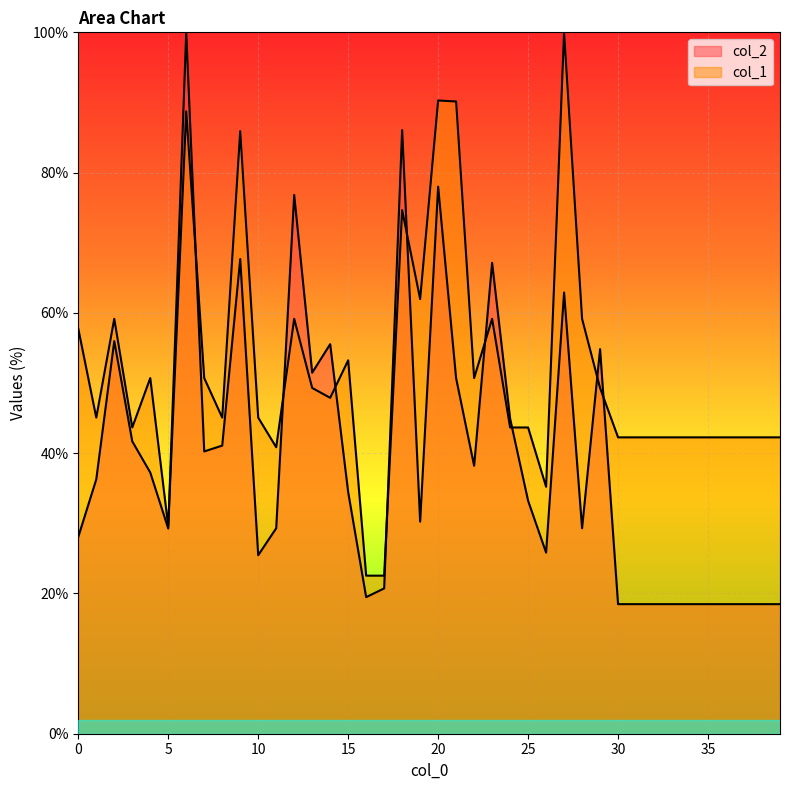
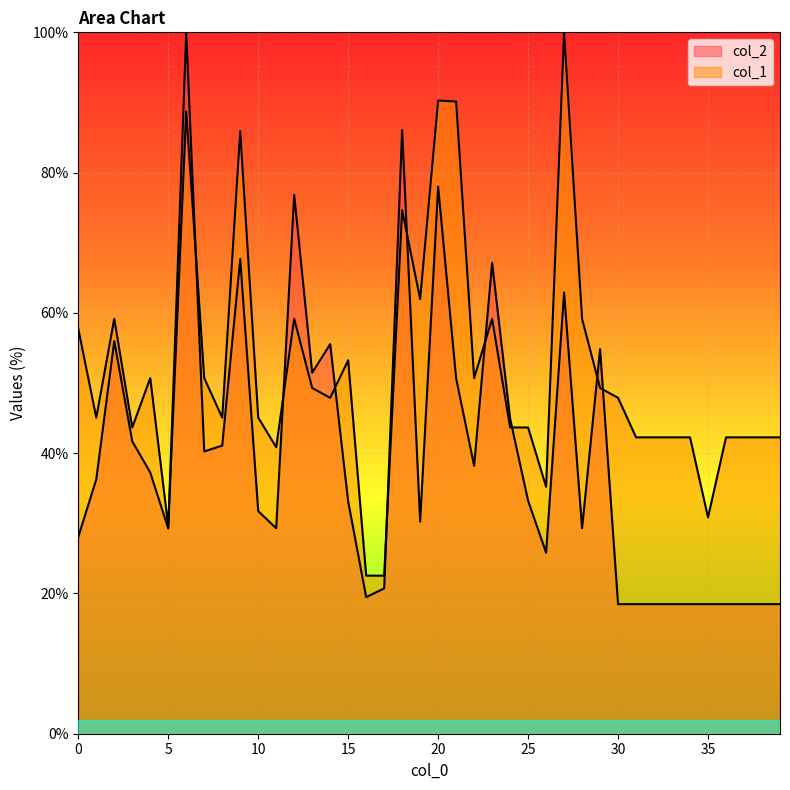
  {
    "col_2": {
      "0": "28%",
-     "10": "25%",
-     "15": "34%",
+     "10": "32%",
+     "15": "33%",
      "20": "78%",
      "25": "33%",
      "30": "18%",
      "35": "18%"
    },
    "col_1": {
      "0": "58%",
      "10": "45%",
      "15": "53%",
      "20": "90%",
      "25": "44%",
-     "30": "42%",
-     "35": "42%"
+     "30": "48%",
+     "35": "31%"
    }
  }
